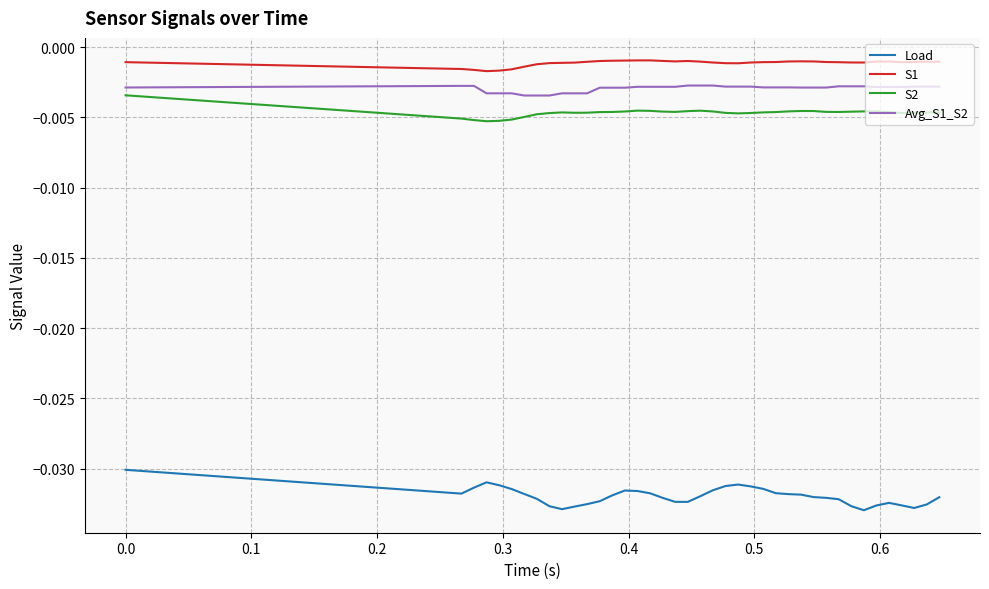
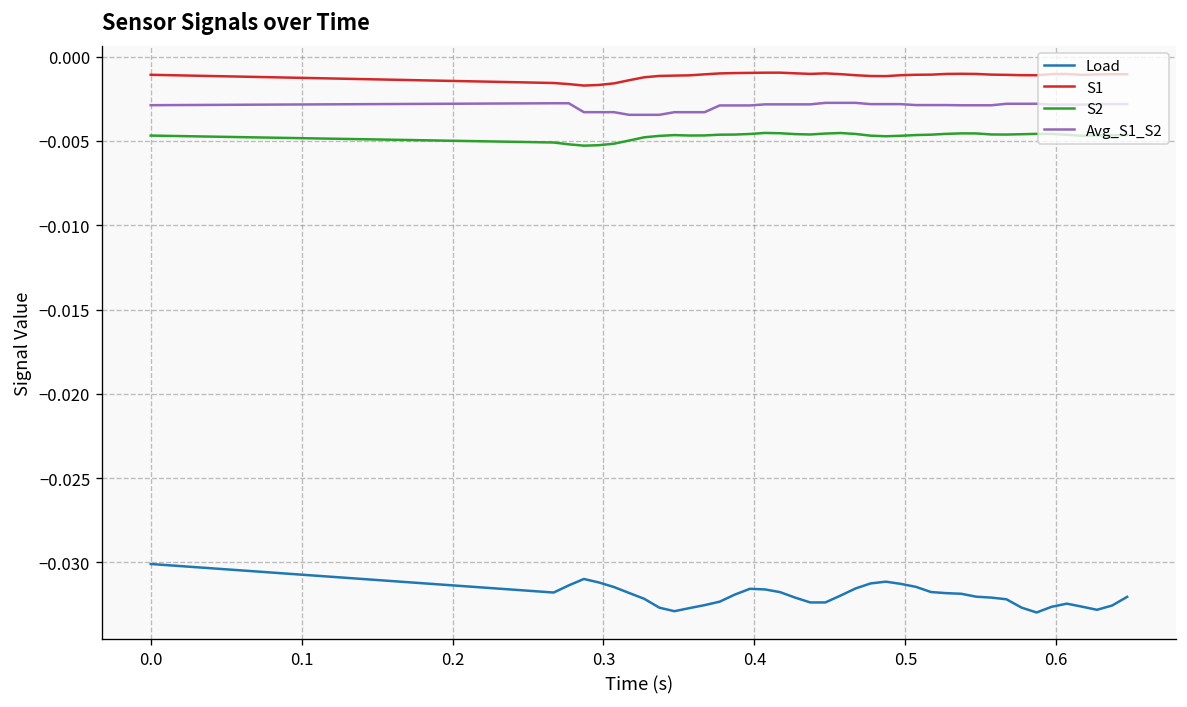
  {
    "Load": {
      "0.0": -0.0301
    },
    "S1": {
      "0.0": -0.0011
    },
    "S2": {
-     "0.0": -0.0034
+     "0.0": -0.0047
    },
    "Avg_S1_S2": {
      "0.0": -0.0029
    }
  }
